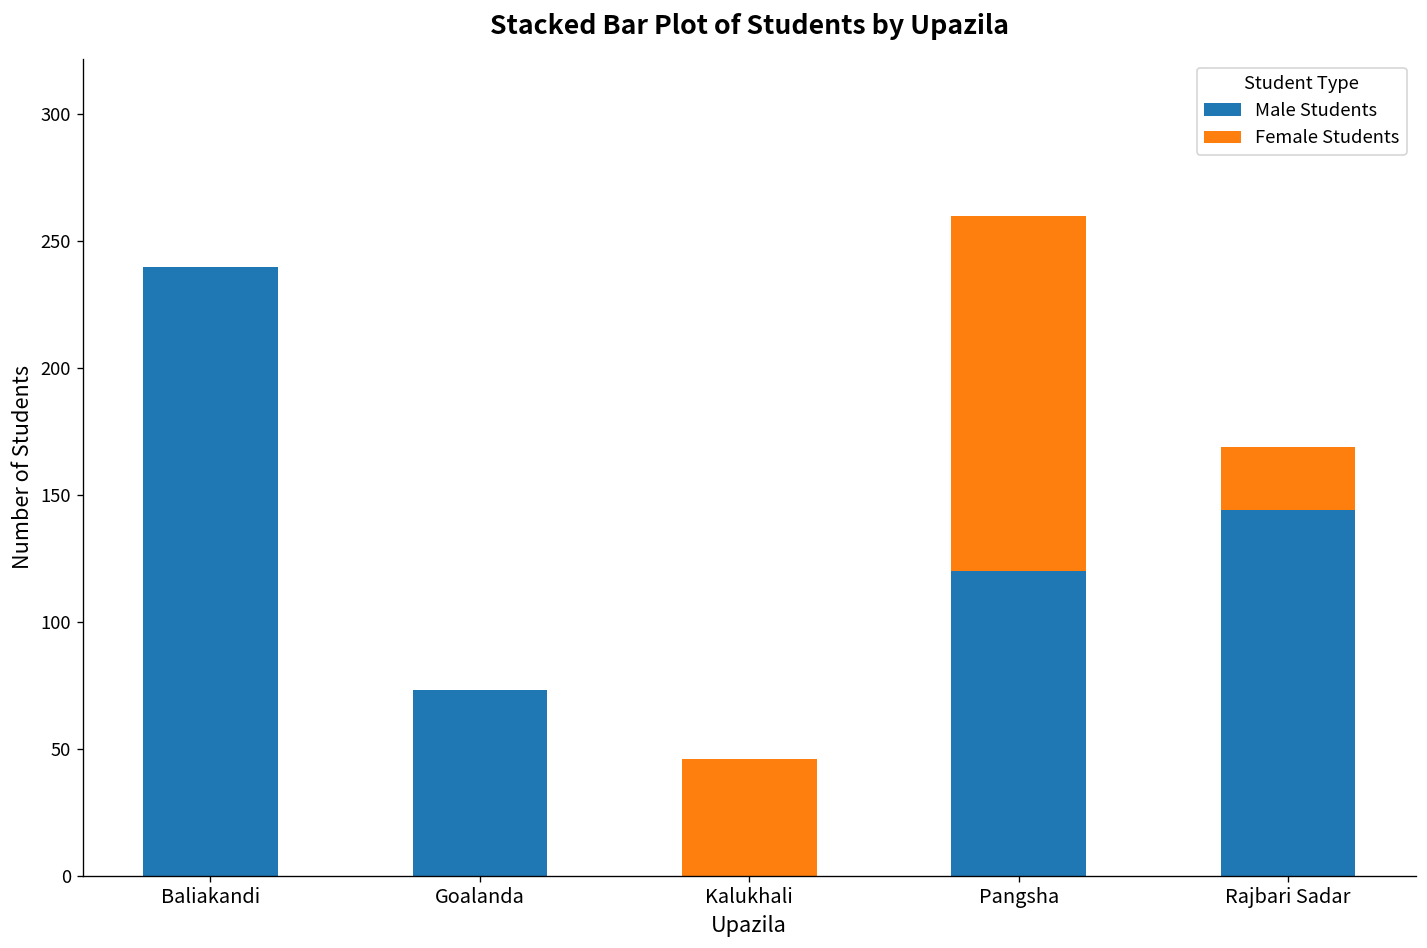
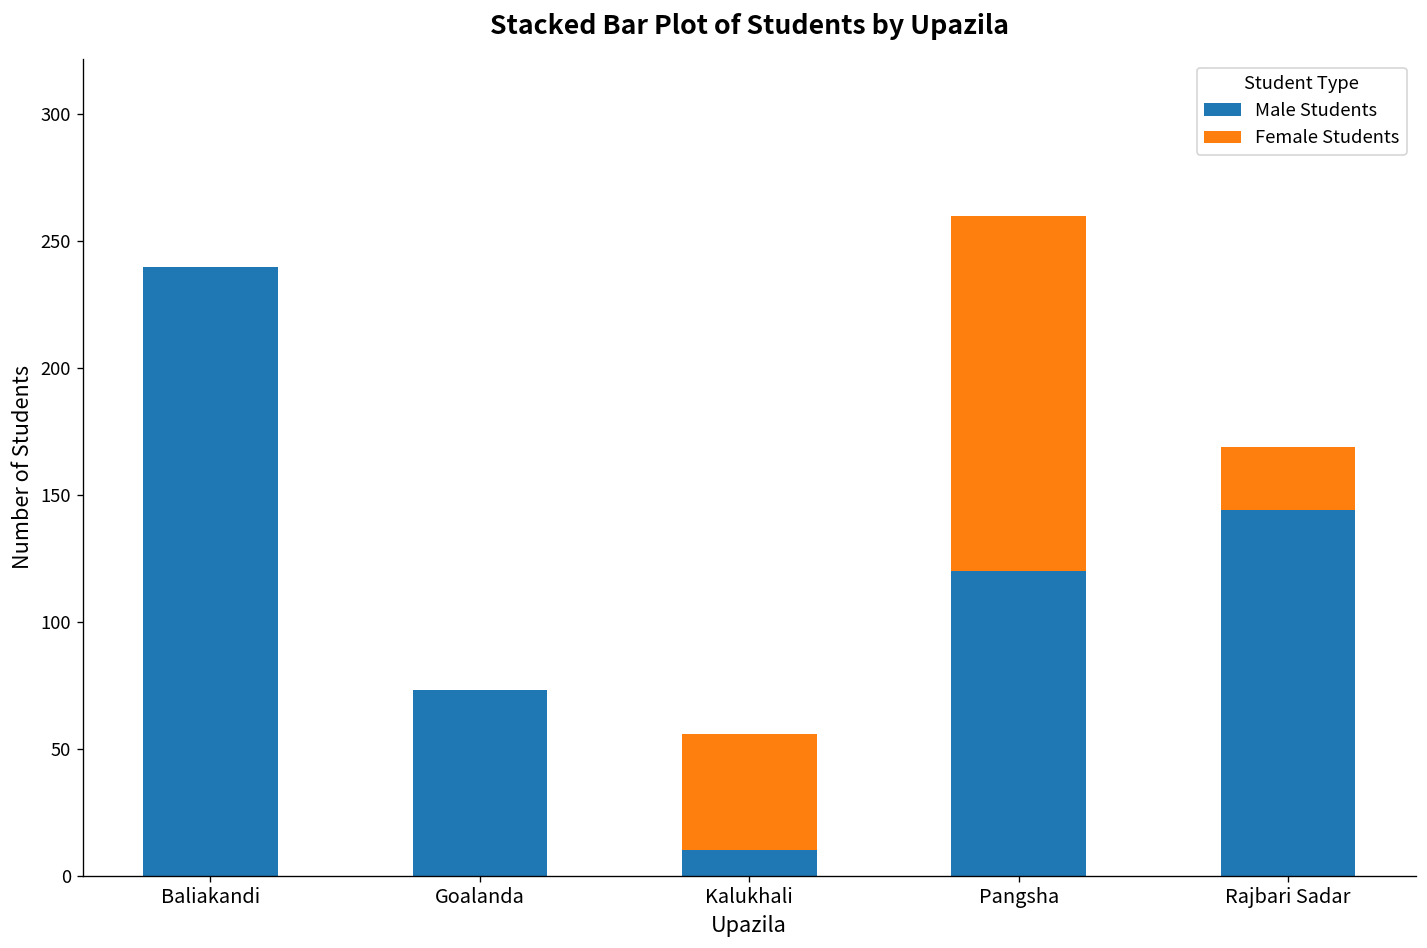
  {
    "Male Students": {
      "Baliakandi": 240,
      "Goalanda": 73,
-     "Kalukhali": 0,
+     "Kalukhali": 10,
      "Pangsha": 120,
      "Rajbari Sadar": 144
    },
    "Female Students": {
      "Baliakandi": 0,
      "Goalanda": 0,
      "Kalukhali": 46,
      "Pangsha": 140,
      "Rajbari Sadar": 25
    }
  }
